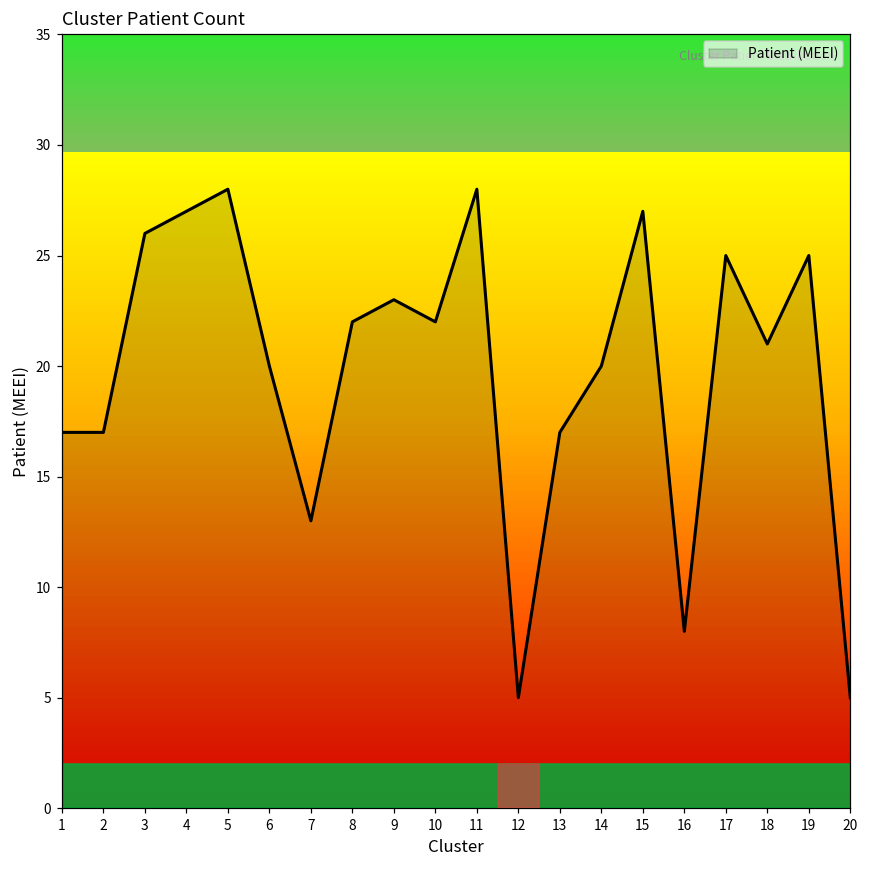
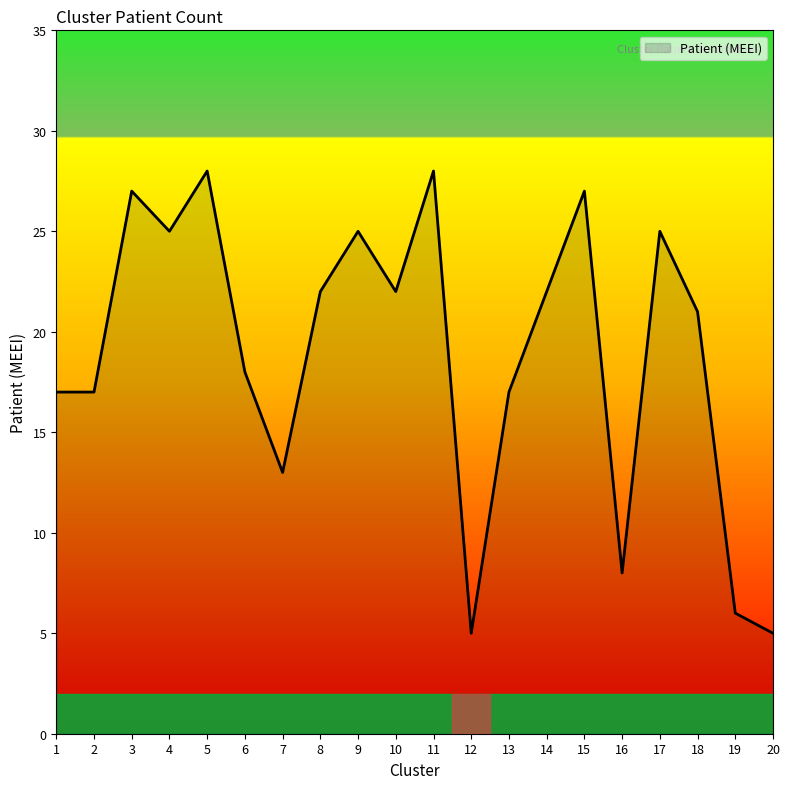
  {
    "1": 17,
    "2": 17,
-   "3": 26,
-   "4": 27,
+   "3": 27,
+   "4": 25,
    "5": 28,
-   "6": 20,
+   "6": 18,
    "7": 13,
    "8": 22,
-   "9": 23,
+   "9": 25,
    "10": 22,
    "11": 28,
    "12": 5,
    "13": 17,
-   "14": 20,
+   "14": 22,
    "15": 27,
    "16": 8,
    "17": 25,
    "18": 21,
-   "19": 25,
+   "19": 6,
    "20": 5
  }
